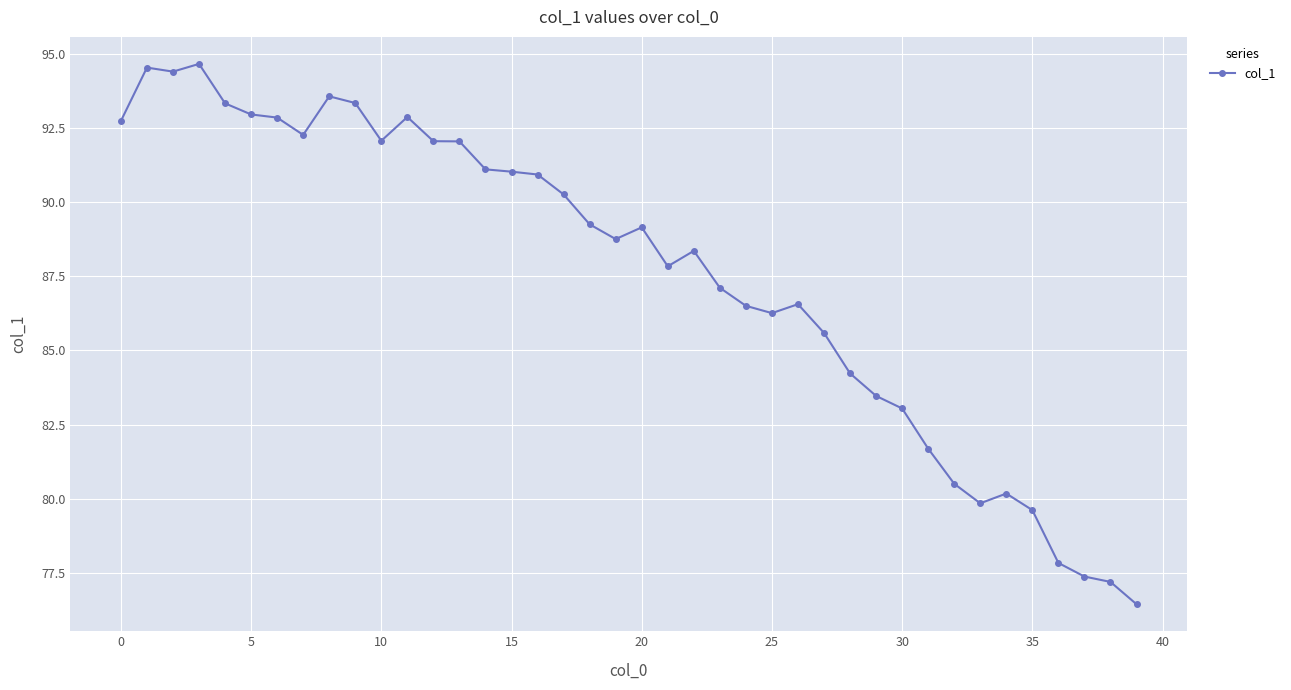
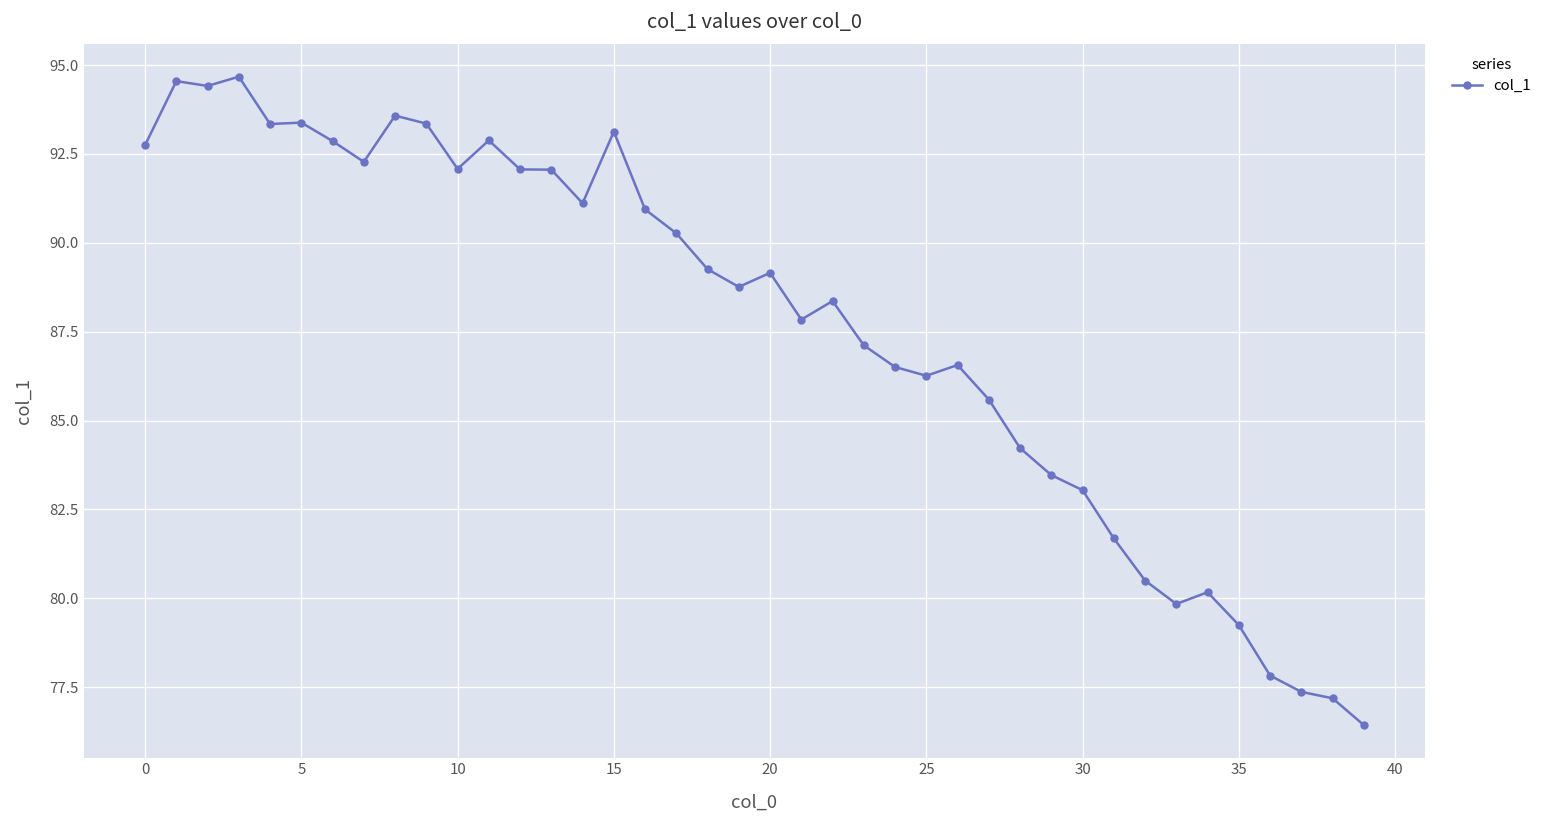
  {
    "0": 92.7,
-   "5": 93.0,
+   "5": 93.4,
    "10": 92.1,
-   "15": 91.0,
+   "15": 93.1,
    "20": 89.2,
    "25": 86.3,
    "30": 83.0,
-   "35": 79.6
+   "35": 79.2
  }
